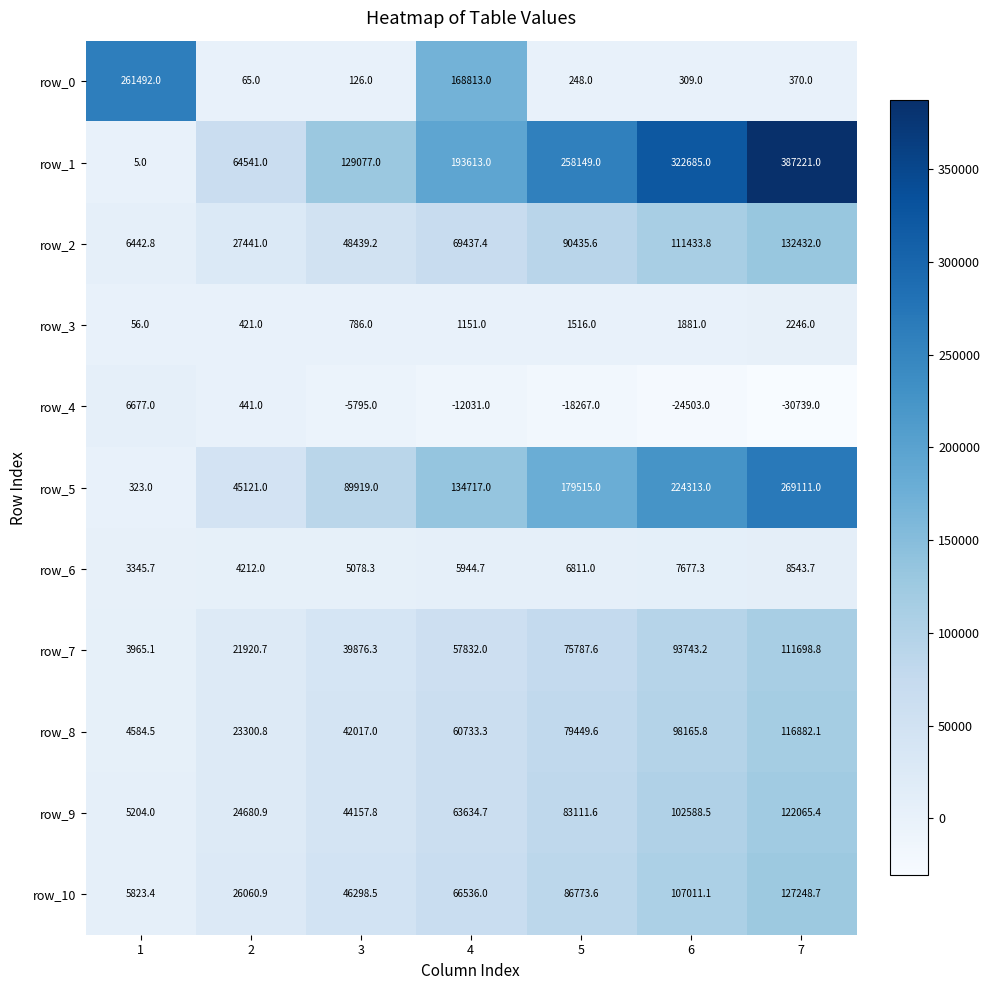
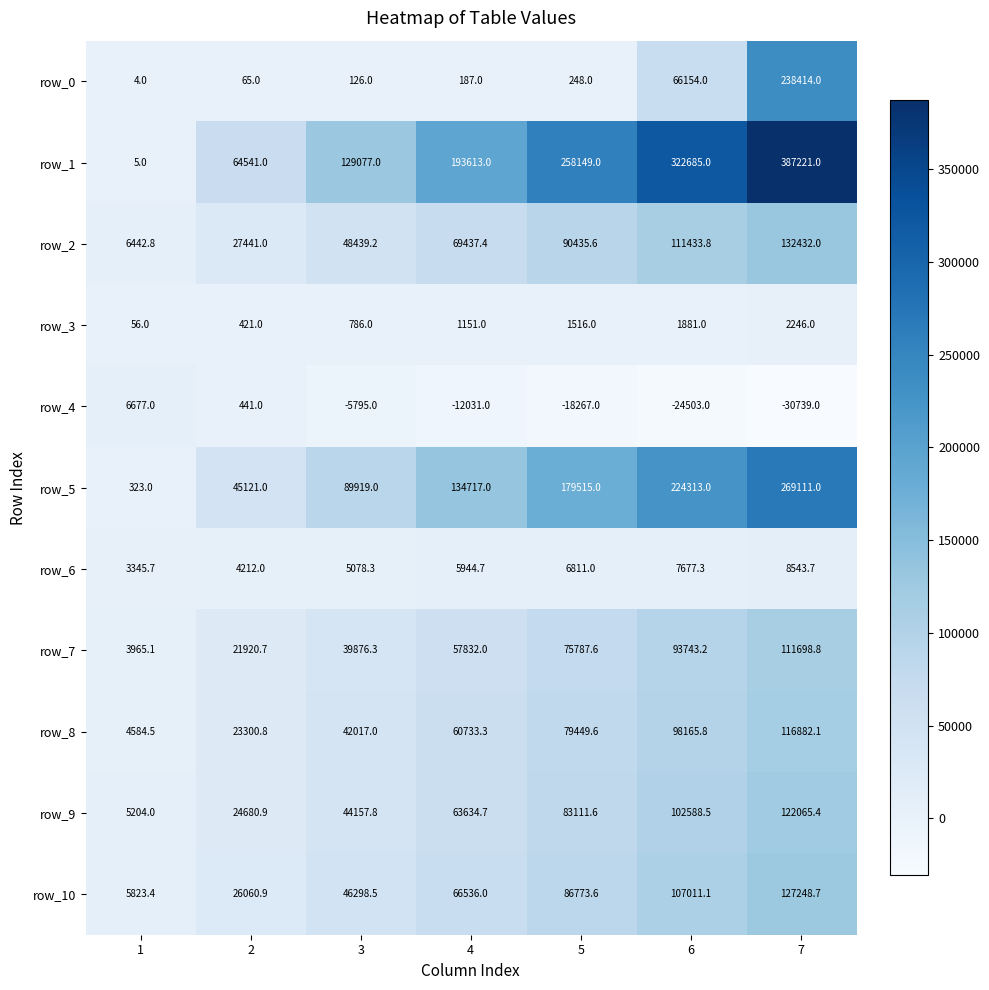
  {
    "row_0": {
-     "1": 261492.0,
+     "1": 4.0,
      "2": 65.0,
      "3": 126.0,
-     "4": 168813.0,
+     "4": 187.0,
      "5": 248.0,
-     "6": 309.0,
-     "7": 370.0
+     "6": 66154.0,
+     "7": 238414.0
    },
    "row_1": {
      "1": 5.0,
      "2": 64541.0,
      "3": 129077.0,
      "4": 193613.0,
      "5": 258149.0,
      "6": 322685.0,
      "7": 387221.0
    },
    "row_2": {
      "1": 6442.8,
      "2": 27441.0,
      "3": 48439.2,
      "4": 69437.4,
      "5": 90435.6,
      "6": 111433.8,
      "7": 132432.0
    },
    "row_3": {
      "1": 56.0,
      "2": 421.0,
      "3": 786.0,
      "4": 1151.0,
      "5": 1516.0,
      "6": 1881.0,
      "7": 2246.0
    },
    "row_4": {
      "1": 6677.0,
      "2": 441.0,
      "3": -5795.0,
      "4": -12031.0,
      "5": -18267.0,
      "6": -24503.0,
      "7": -30739.0
    },
    "row_5": {
      "1": 323.0,
      "2": 45121.0,
      "3": 89919.0,
      "4": 134717.0,
      "5": 179515.0,
      "6": 224313.0,
      "7": 269111.0
    },
    "row_6": {
      "1": 3345.7,
      "2": 4212.0,
      "3": 5078.3,
      "4": 5944.7,
      "5": 6811.0,
      "6": 7677.3,
      "7": 8543.7
    },
    "row_7": {
      "1": 3965.1,
      "2": 21920.7,
      "3": 39876.3,
      "4": 57832.0,
      "5": 75787.6,
      "6": 93743.2,
      "7": 111698.8
    },
    "row_8": {
      "1": 4584.5,
      "2": 23300.8,
      "3": 42017.0,
      "4": 60733.3,
      "5": 79449.6,
      "6": 98165.8,
      "7": 116882.1
    },
    "row_9": {
      "1": 5204.0,
      "2": 24680.9,
      "3": 44157.8,
      "4": 63634.7,
      "5": 83111.6,
      "6": 102588.5,
      "7": 122065.4
    },
    "row_10": {
      "1": 5823.4,
      "2": 26060.9,
      "3": 46298.5,
      "4": 66536.0,
      "5": 86773.6,
      "6": 107011.1,
      "7": 127248.7
    }
  }
